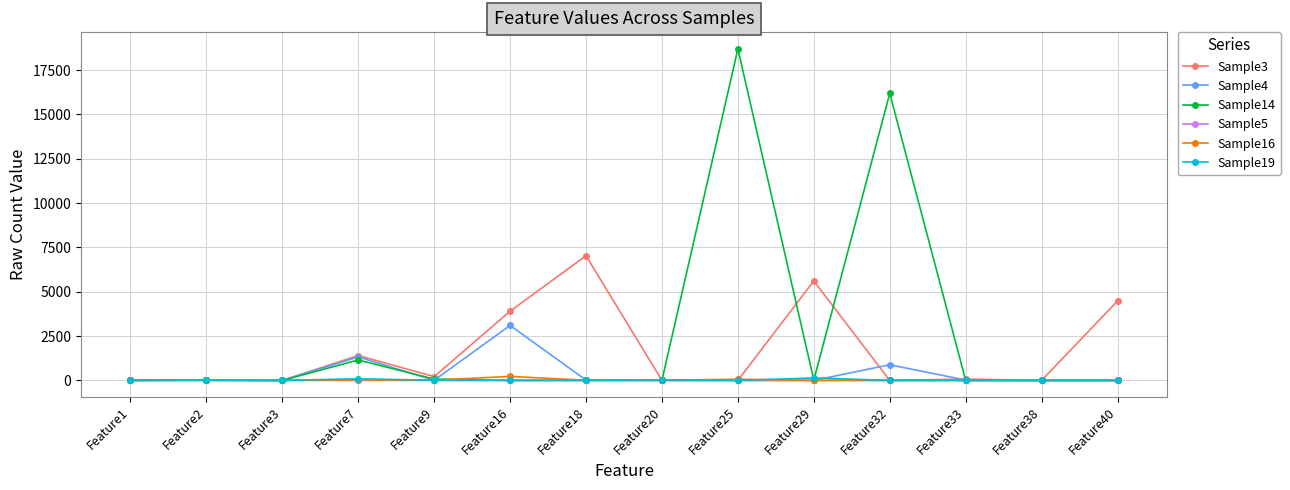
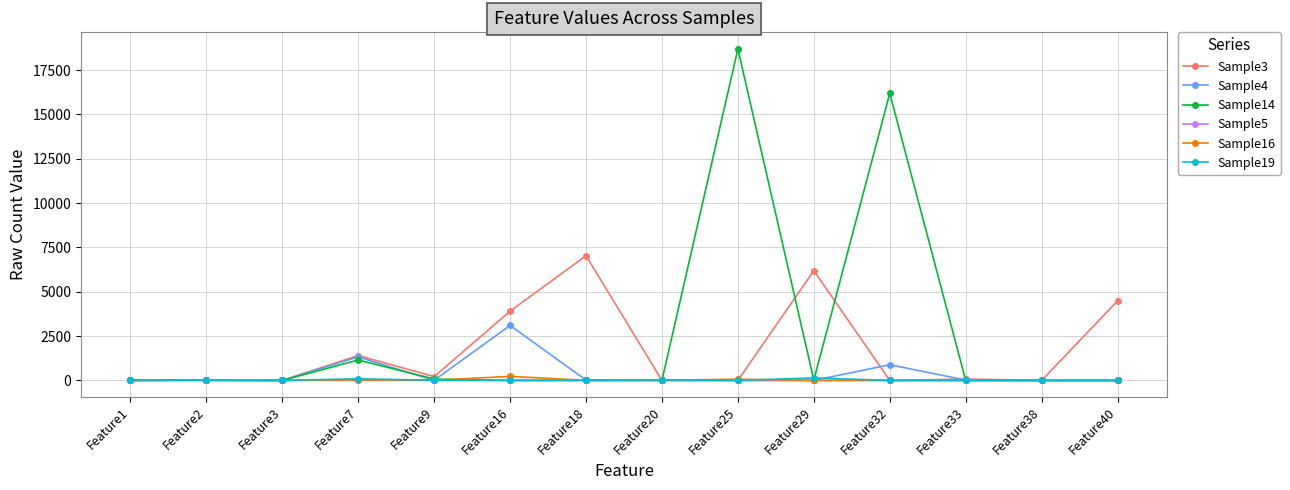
  {
    "Sample3": {
      "Feature16": 3900,
      "Feature18": 7000,
-     "Feature29": 5600,
+     "Feature29": 6200,
      "Feature40": 4500
    },
    "Sample4": {
      "Feature16": 3100,
      "Feature32": 900
    },
    "Sample14": {
      "Feature7": 1200,
      "Feature25": 18700,
      "Feature32": 16200
    },
    "Sample16": {
      "Feature16": 200
    }
  }
